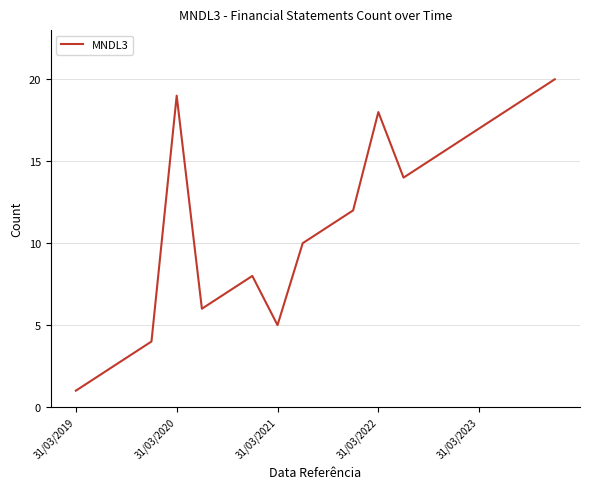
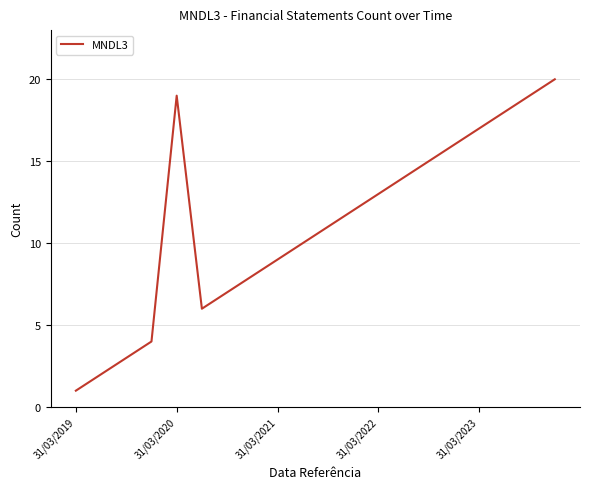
  {
    "31/03/2019": 1,
    "31/03/2020": 19,
-   "31/03/2021": 5,
-   "31/03/2022": 18,
+   "31/03/2021": 9,
+   "31/03/2022": 13,
    "31/03/2023": 17
  }
